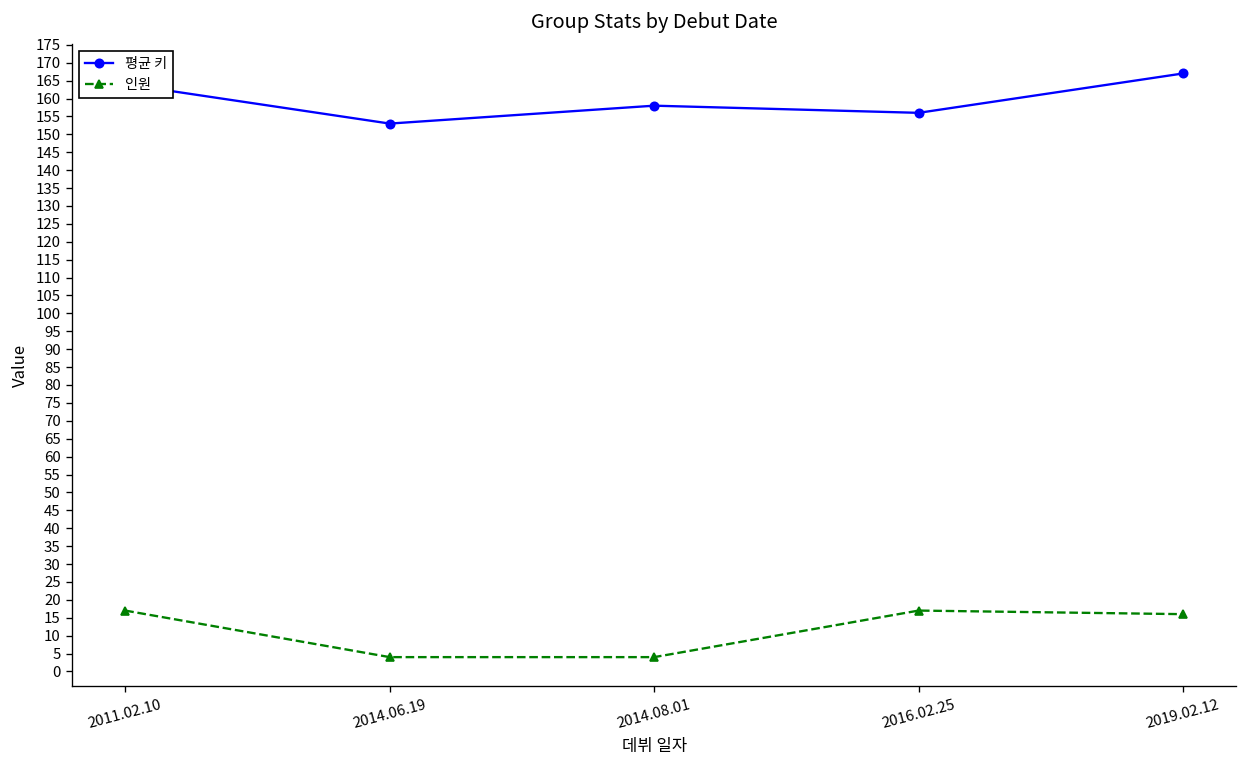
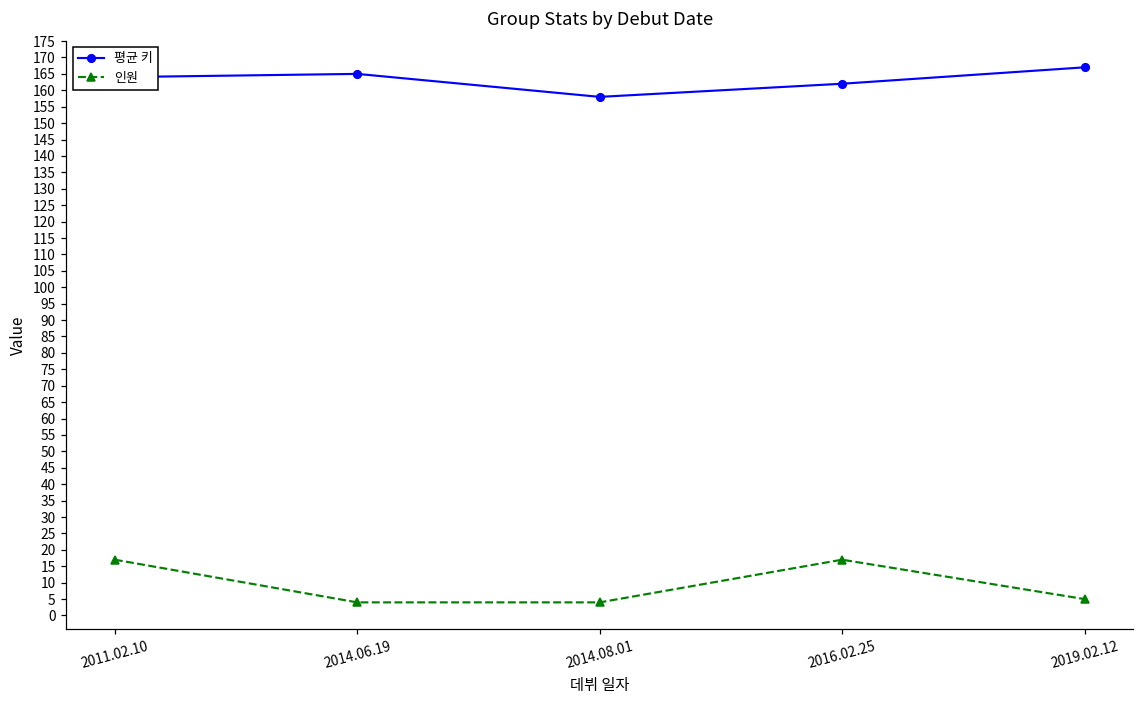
  {
    "평균 키": {
-     "2014.06.19": 153,
+     "2014.06.19": 165,
      "2014.08.01": 158,
-     "2016.02.25": 156,
+     "2016.02.25": 162,
      "2019.02.12": 167
    },
    "인원": {
      "2011.02.10": 17,
      "2014.06.19": 4,
      "2014.08.01": 4,
      "2016.02.25": 17,
-     "2019.02.12": 16
+     "2019.02.12": 5
    }
  }
